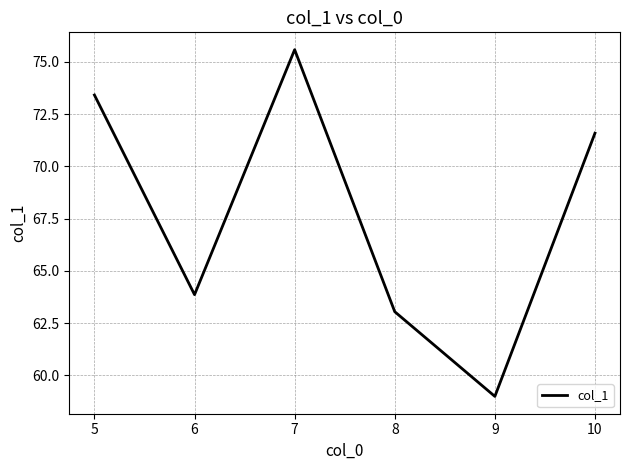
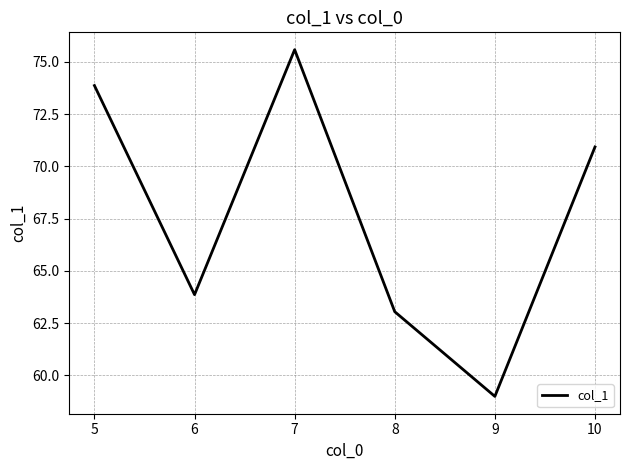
  {
-   "5": 73.4,
+   "5": 73.9,
    "6": 63.9,
    "7": 75.6,
    "8": 63.0,
    "9": 59.0,
-   "10": 71.6
+   "10": 70.9
  }
